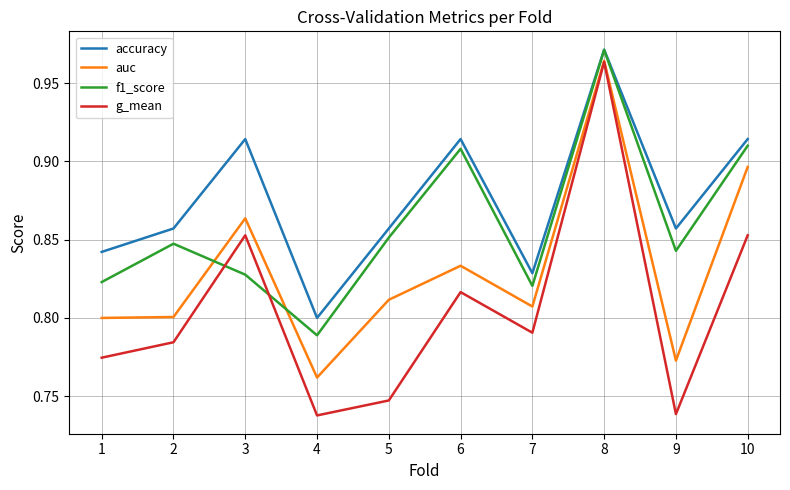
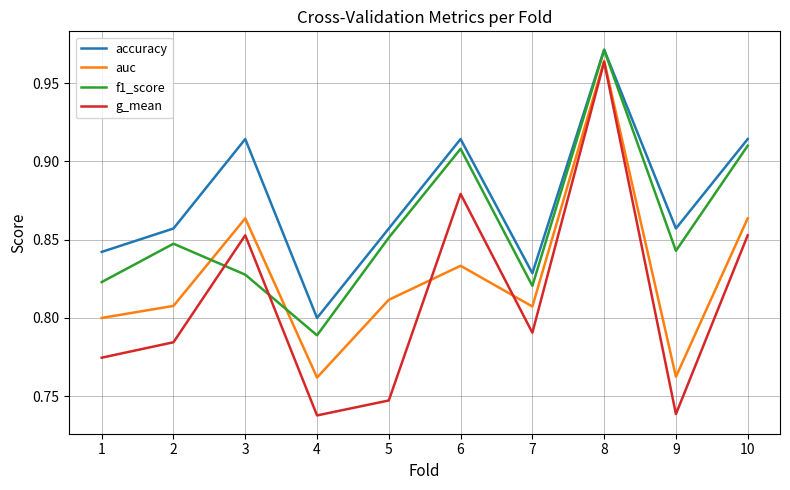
  {
    "accuracy": {
      "1": 0.842,
      "2": 0.857,
      "3": 0.914,
      "4": 0.800,
      "5": 0.857,
      "6": 0.914,
      "7": 0.829,
      "9": 0.857,
      "10": 0.914
    },
    "auc": {
      "1": 0.800,
-     "2": 0.801,
+     "2": 0.808,
      "3": 0.864,
      "4": 0.762,
      "5": 0.812,
      "6": 0.833,
      "7": 0.807,
-     "9": 0.773,
-     "10": 0.896
+     "9": 0.762,
+     "10": 0.864
    },
    "f1_score": {
      "1": 0.823,
      "2": 0.847,
      "3": 0.828,
      "4": 0.789,
      "5": 0.851,
      "6": 0.908,
      "7": 0.820,
      "9": 0.843,
      "10": 0.910
    },
    "g_mean": {
      "1": 0.775,
      "2": 0.784,
      "3": 0.853,
      "4": 0.738,
      "5": 0.747,
-     "6": 0.816,
+     "6": 0.879,
      "7": 0.791,
      "9": 0.739,
      "10": 0.853
    }
  }
